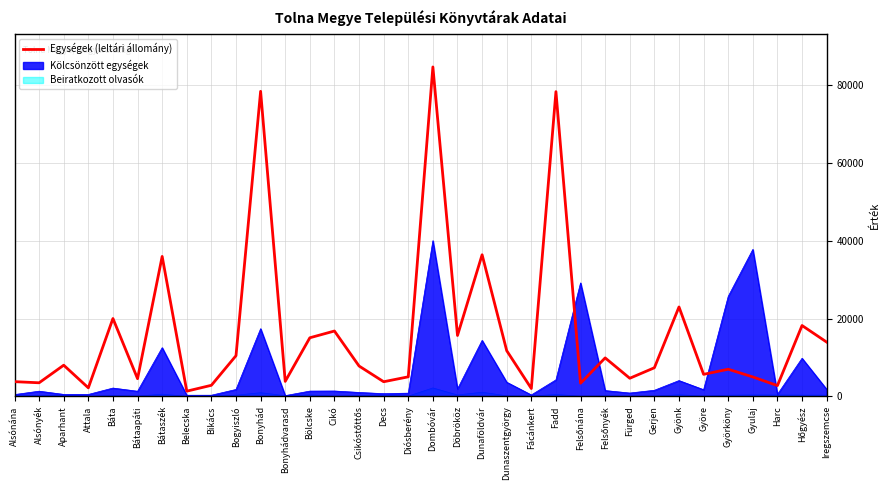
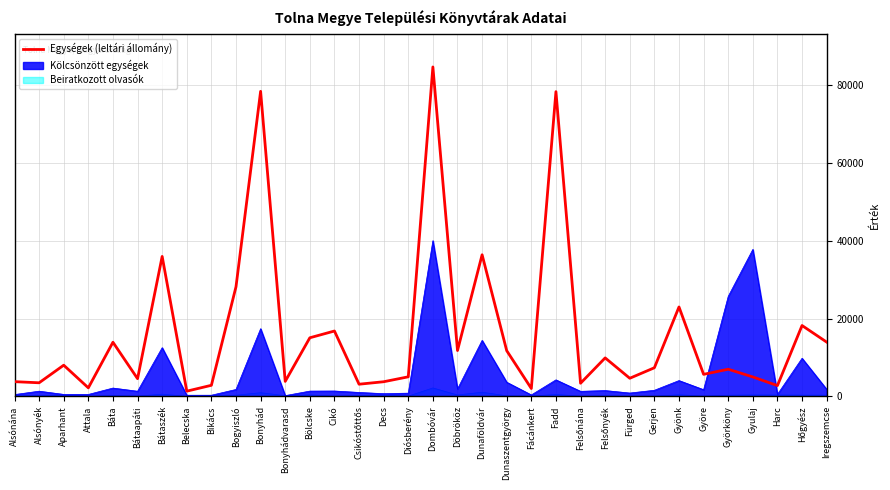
  {
    "Egységek (leltári állomány)": {
      "Alsónána": 4000,
      "Alsónyék": 3000,
      "Aparhant": 8000,
      "Attala": 2000,
-     "Báta": 20000,
+     "Báta": 14000,
      "Bátaapáti": 5000,
      "Bátaszék": 36000,
      "Belecska": 1000,
      "Bikács": 3000,
-     "Bogyiszló": 10000,
+     "Bogyiszló": 28000,
      "Bonyhád": 78000,
      "Bonyhádvarasd": 4000,
      "Bölcske": 15000,
      "Cikó": 17000,
-     "Csikóstőttős": 8000,
+     "Csikóstőttős": 3000,
      "Decs": 4000,
      "Diósberény": 5000,
      "Dombóvár": 85000,
-     "Döbrököz": 16000,
+     "Döbrököz": 12000,
      "Dunaföldvár": 36000,
      "Dunaszentgyörgy": 12000,
      "Fácánkert": 2000,
      "Fadd": 78000,
      "Felsőnána": 3000,
      "Felsőnyék": 10000,
      "Fürged": 5000,
      "Gerjen": 7000,
      "Gyönk": 23000,
      "Györe": 6000,
      "Györköny": 7000,
      "Gyulaj": 5000,
      "Harc": 3000,
      "Hőgyész": 18000,
      "Iregszemcse": 14000
    },
    "Kölcsönzött egységek": {
      "Alsónyék": 1000,
      "Báta": 2000,
      "Bátaapáti": 1000,
      "Bátaszék": 13000,
      "Bogyiszló": 2000,
      "Bonyhád": 17000,
      "Bölcske": 1000,
      "Cikó": 1000,
      "Csikóstőttős": 1000,
      "Diósberény": 1000,
      "Dombóvár": 40000,
      "Döbrököz": 2000,
      "Dunaföldvár": 14000,
      "Dunaszentgyörgy": 4000,
      "Fadd": 4000,
-     "Felsőnána": 29000,
+     "Felsőnána": 1000,
      "Felsőnyék": 2000,
      "Fürged": 1000,
      "Gerjen": 2000,
      "Gyönk": 4000,
      "Györe": 2000,
      "Györköny": 26000,
      "Gyulaj": 38000,
      "Hőgyész": 10000,
      "Iregszemcse": 2000
    },
    "Beiratkozott olvasók": {
      "Alsónyék": 0,
      "Báta": 0,
      "Bátaapáti": 0,
      "Bátaszék": 1000,
      "Bogyiszló": 0,
      "Bonyhád": 1000,
      "Bölcske": 0,
      "Cikó": 0,
      "Csikóstőttős": 0,
      "Diósberény": 0,
      "Dombóvár": 2000,
      "Döbrököz": 0,
      "Dunaföldvár": 1000,
      "Dunaszentgyörgy": 0,
      "Fadd": 0,
      "Felsőnána": 0,
      "Felsőnyék": 0,
      "Fürged": 0,
      "Gerjen": 0,
      "Gyönk": 0,
      "Györe": 0,
      "Györköny": 0,
      "Gyulaj": 0,
      "Hőgyész": 0,
      "Iregszemcse": 0
    }
  }
